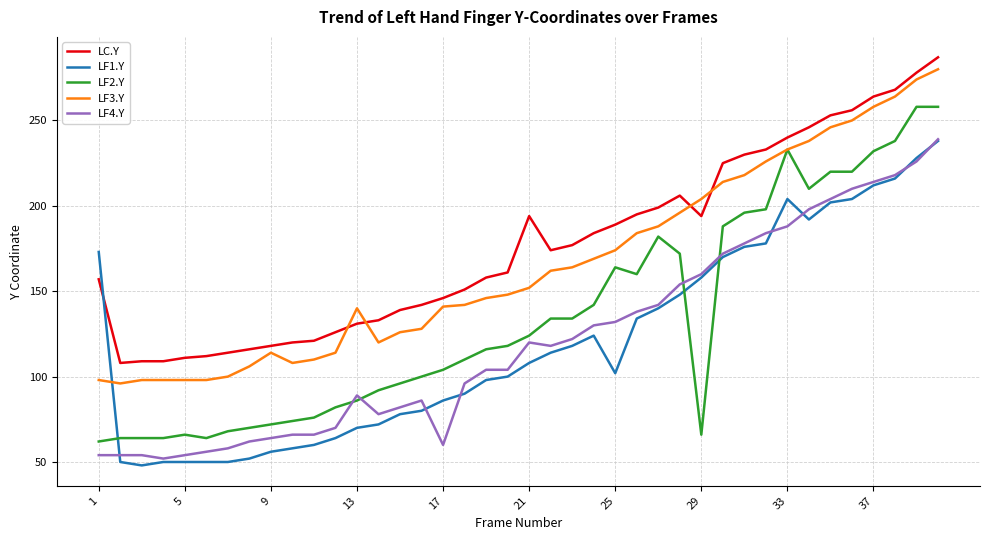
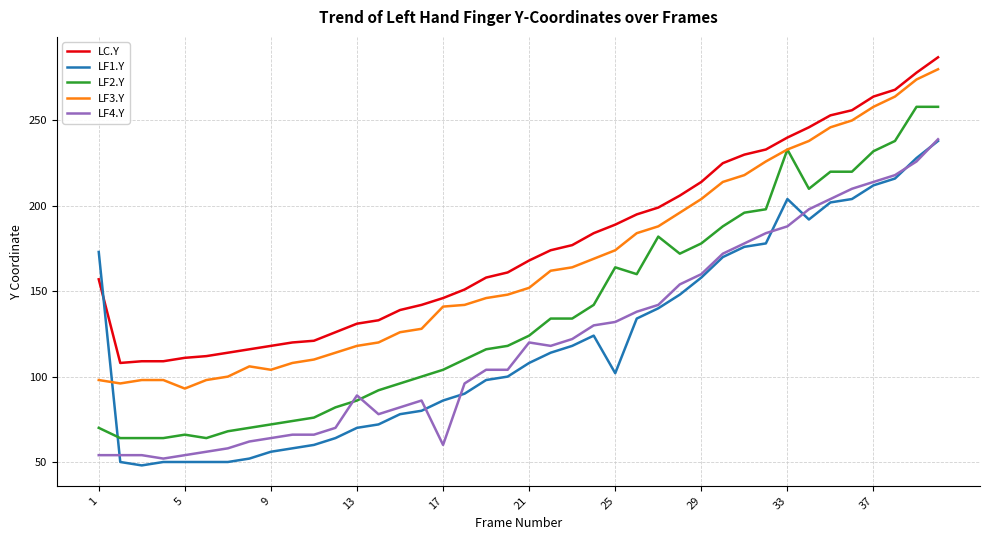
  {
    "LC.Y": {
      "1": 157,
      "5": 111,
      "9": 118,
      "13": 131,
      "17": 146,
-     "21": 194,
+     "21": 168,
      "25": 189,
-     "29": 194,
+     "29": 214,
      "33": 240,
      "37": 264
    },
    "LF1.Y": {
      "1": 173,
      "5": 50,
      "9": 56,
      "13": 70,
      "17": 86,
      "21": 108,
      "25": 102,
      "29": 158,
      "33": 204,
      "37": 212
    },
    "LF2.Y": {
-     "1": 62,
+     "1": 70,
      "5": 66,
      "9": 72,
      "13": 86,
      "17": 104,
      "21": 124,
      "25": 164,
-     "29": 66,
+     "29": 178,
      "37": 232
    },
    "LF3.Y": {
      "1": 98,
-     "5": 98,
-     "9": 114,
-     "13": 140,
+     "5": 93,
+     "9": 104,
+     "13": 118,
      "17": 141,
      "21": 152,
      "25": 174,
      "29": 204,
      "37": 258
    },
    "LF4.Y": {
      "1": 54,
      "5": 54,
      "9": 64,
      "13": 89,
      "17": 60,
      "21": 120,
      "25": 132,
      "29": 160,
      "33": 188,
      "37": 214
    }
  }
